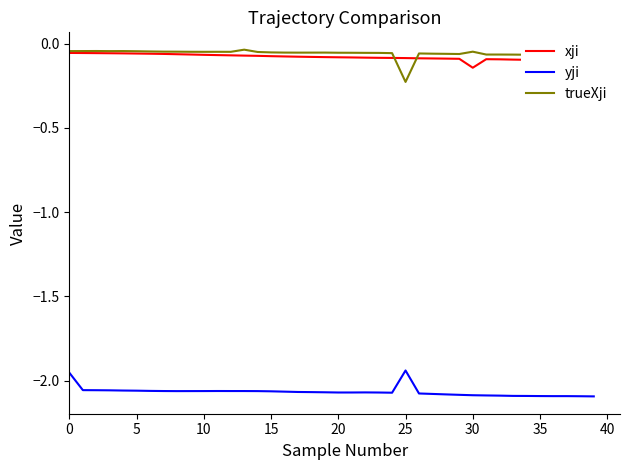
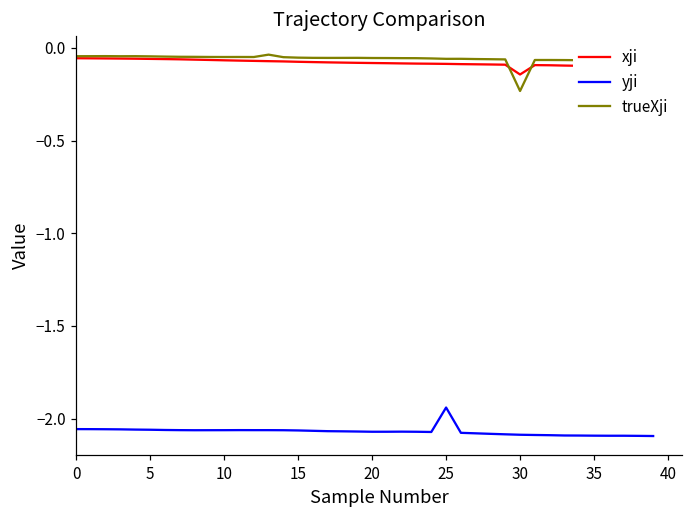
  {
    "xji": {
      "10": -0.07,
      "15": -0.08,
      "20": -0.08,
      "25": -0.09,
      "30": -0.14
    },
    "yji": {
-     "0": -1.95,
+     "0": -2.06,
      "5": -2.06,
      "10": -2.06,
      "15": -2.06,
      "20": -2.07,
      "25": -1.94,
      "30": -2.09,
      "35": -2.09
    },
    "trueXji": {
      "10": -0.05,
      "15": -0.05,
      "20": -0.05,
-     "25": -0.23,
-     "30": -0.05
+     "25": -0.06,
+     "30": -0.23
    }
  }
